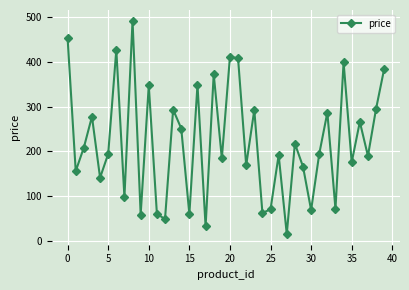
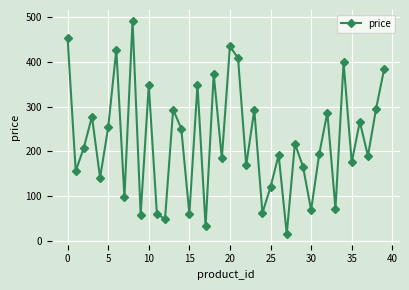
  {
    "0": 450,
-   "5": 190,
+   "5": 250,
    "10": 350,
    "15": 60,
-   "20": 410,
-   "25": 70,
+   "20": 440,
+   "25": 120,
    "30": 70,
    "35": 180
  }
